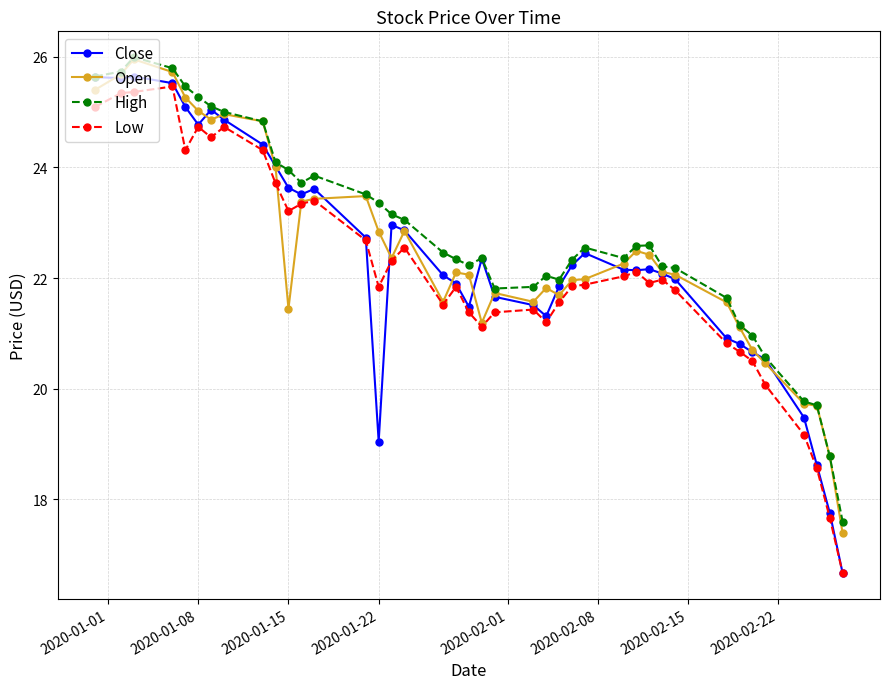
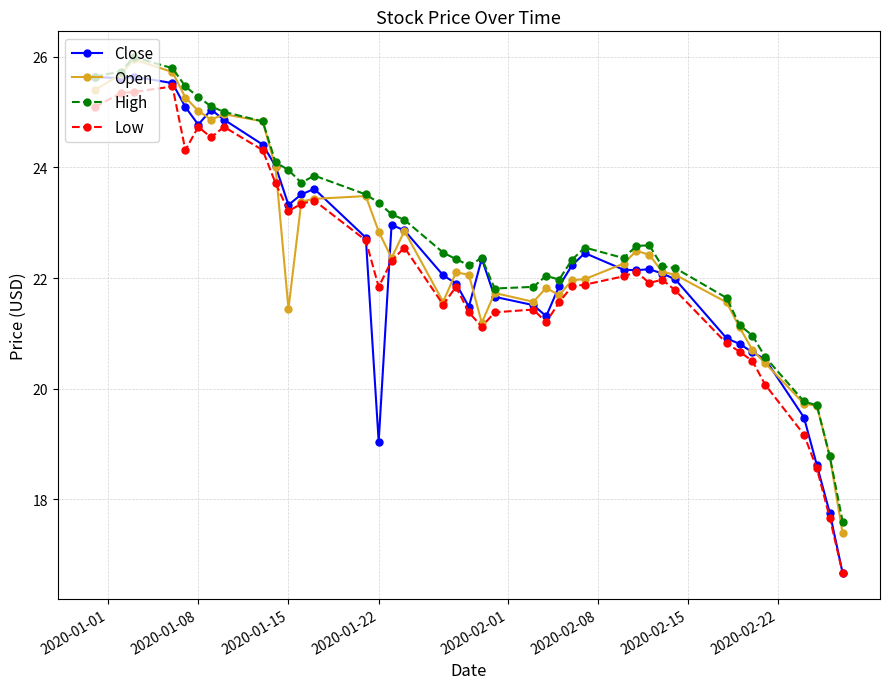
  {
    "Close": {
-     "2020-01-15": 23.6,
+     "2020-01-15": 23.3,
      "2020-01-22": 19.0
    },
    "Open": {
      "2020-01-08": 25.0,
      "2020-01-15": 21.4,
      "2020-01-22": 22.8
    },
    "High": {
      "2020-01-08": 25.3,
      "2020-01-15": 24.0,
      "2020-01-22": 23.4
    },
    "Low": {
      "2020-01-15": 23.2,
      "2020-01-22": 21.8
    }
  }
